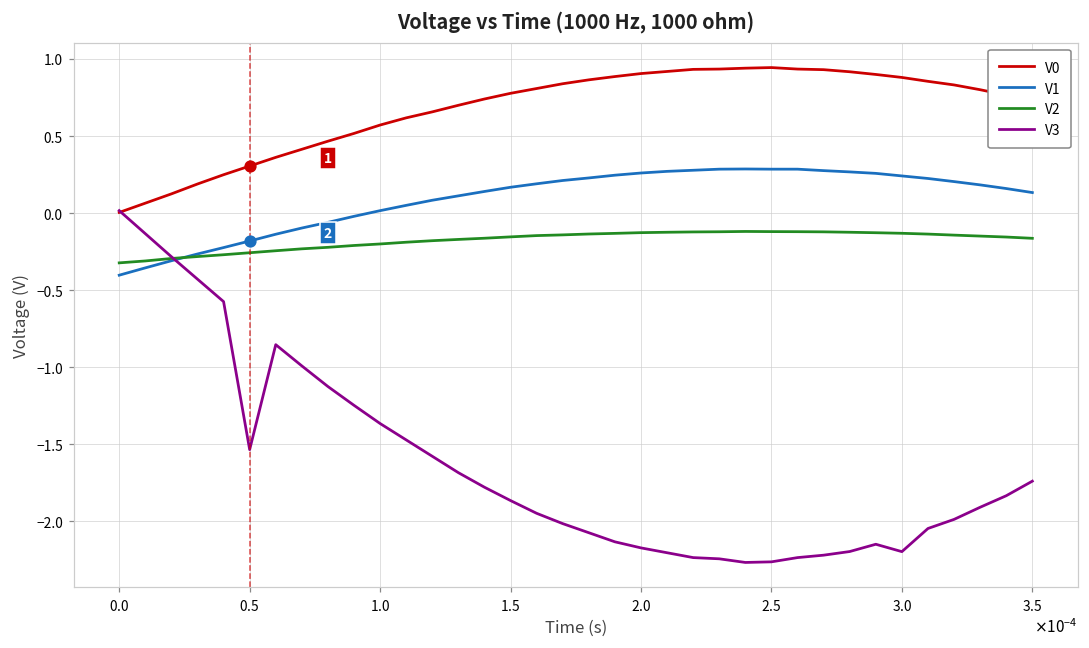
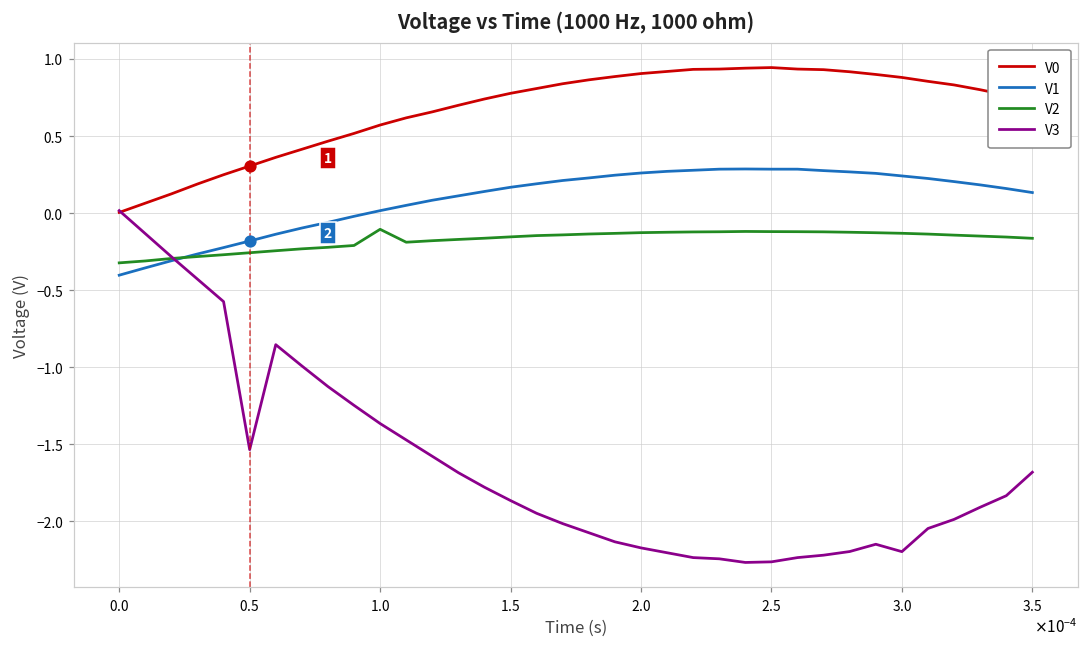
  {
    "V2": {
      "0.0": -0.32,
      "0.5": -0.26,
-     "1.0": -0.20,
+     "1.0": -0.11,
      "1.5": -0.15,
      "2.0": -0.13,
      "2.5": -0.12,
      "3.0": -0.13,
      "3.5": -0.16
    },
    "V3": {
      "0.5": -1.54,
      "1.0": -1.37,
      "1.5": -1.87,
      "2.0": -2.17,
      "2.5": -2.26,
      "3.0": -2.20,
-     "3.5": -1.74
+     "3.5": -1.68
    }
  }
